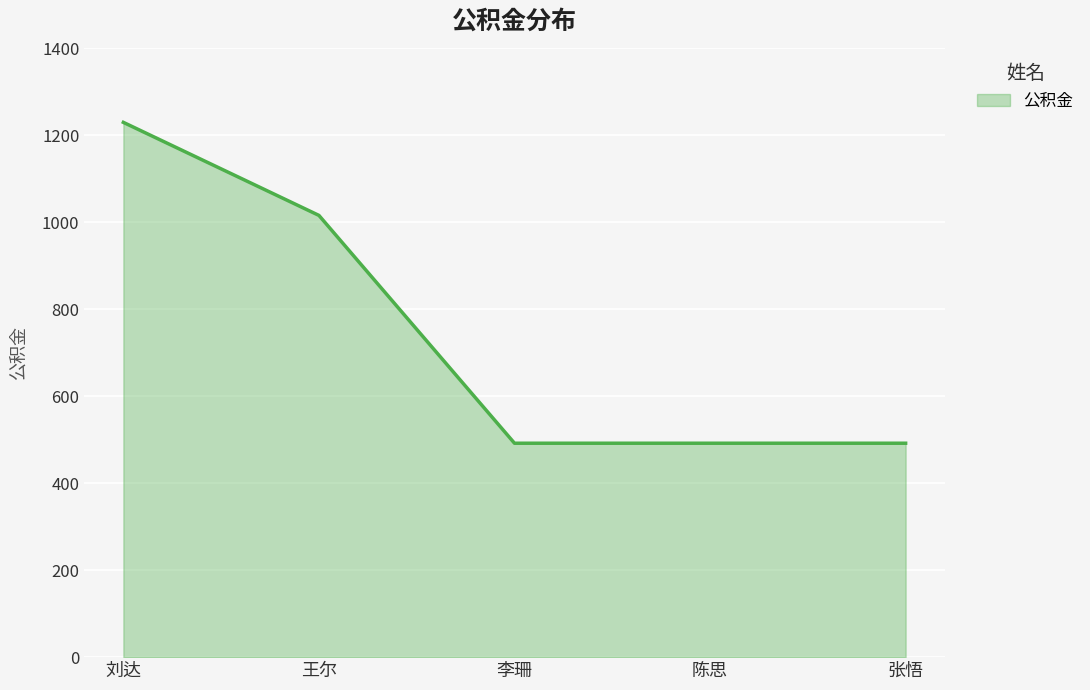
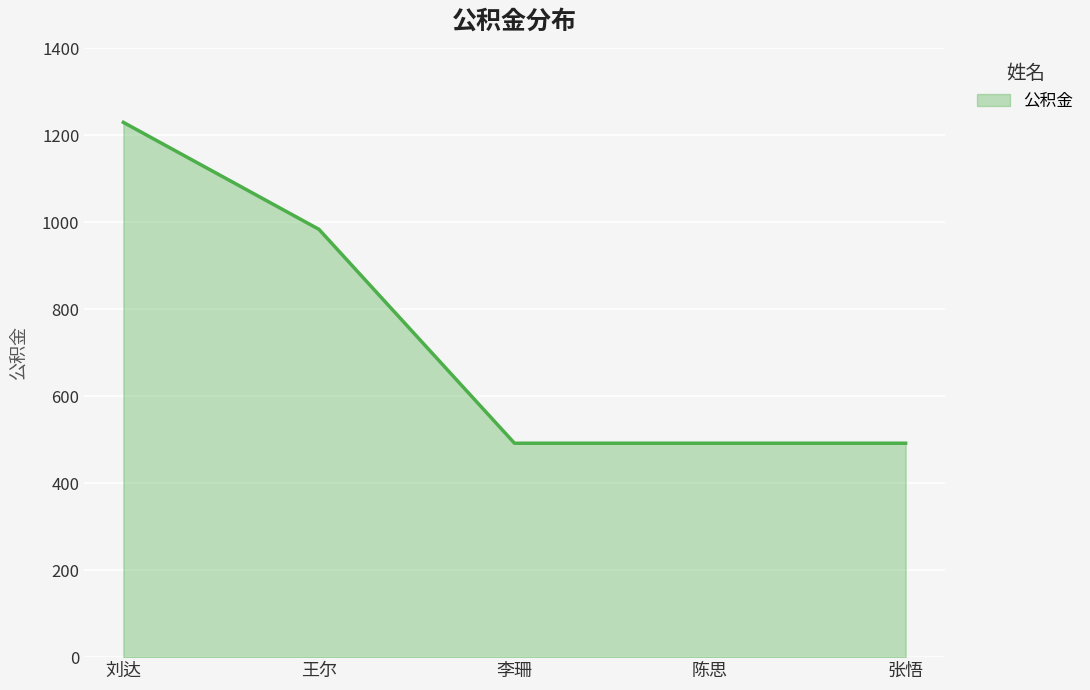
  {
    "刘达": 1230,
-   "王尔": 1020,
+   "王尔": 980,
    "李珊": 490,
    "陈思": 490,
    "张悟": 490
  }
